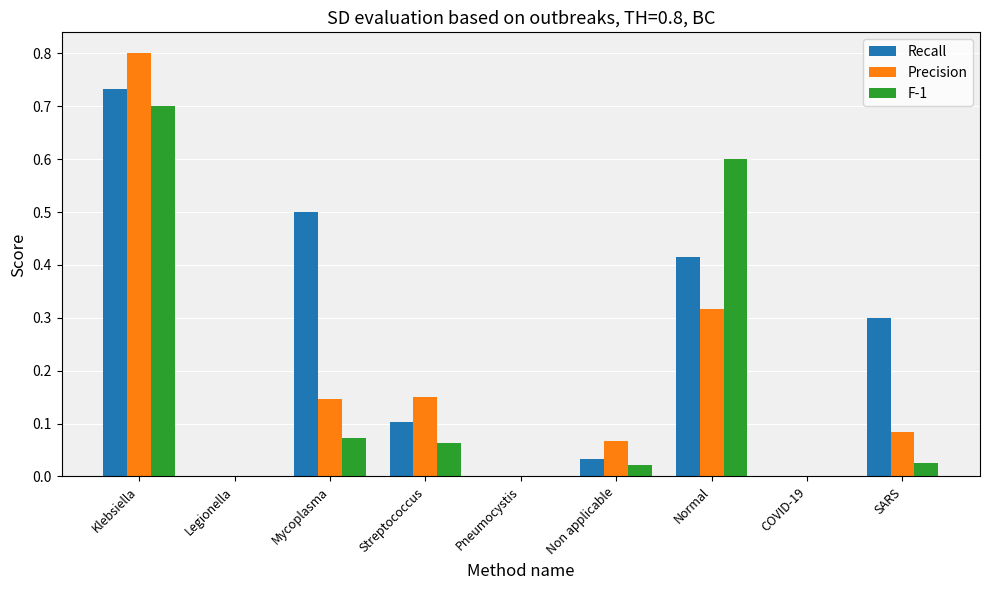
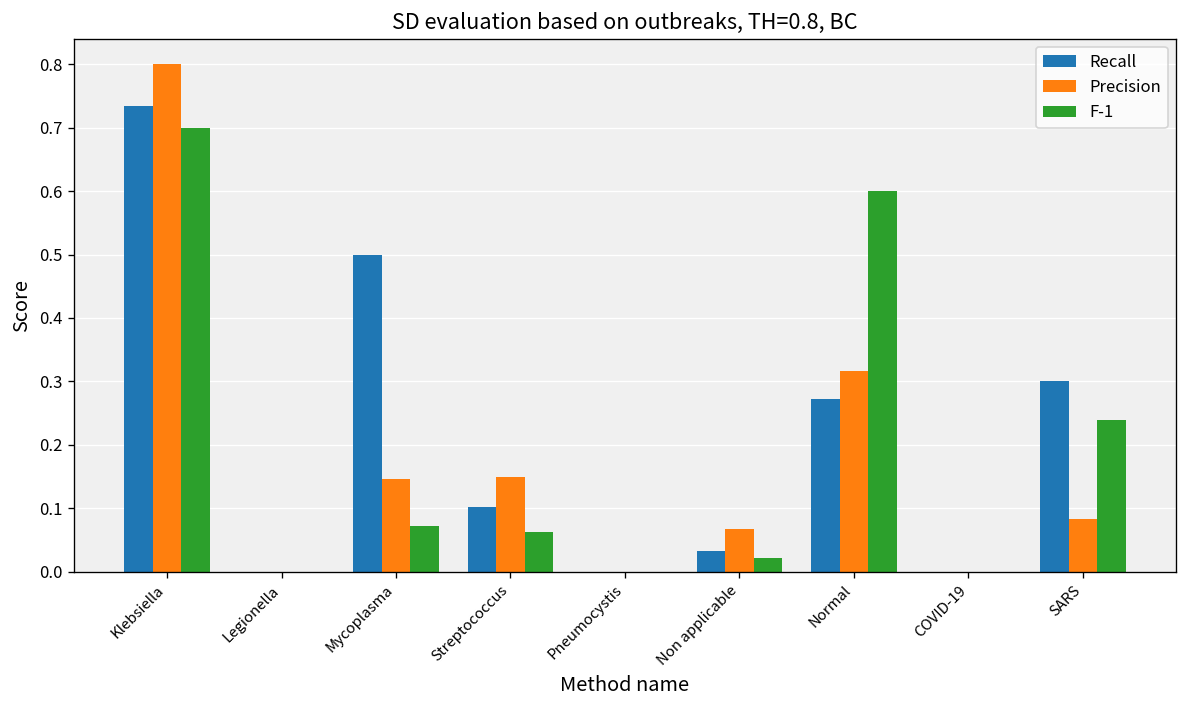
  {
    "Recall": {
      "Klebsiella": 0.73,
      "Legionella": 0.00,
      "Mycoplasma": 0.50,
      "Streptococcus": 0.10,
      "Pneumocystis": 0.00,
      "Non applicable": 0.03,
-     "Normal": 0.42,
+     "Normal": 0.27,
      "COVID-19": 0.00,
      "SARS": 0.30
    },
    "Precision": {
      "Klebsiella": 0.80,
      "Legionella": 0.00,
      "Mycoplasma": 0.15,
      "Streptococcus": 0.15,
      "Pneumocystis": 0.00,
      "Non applicable": 0.07,
      "Normal": 0.32,
      "COVID-19": 0.00,
      "SARS": 0.08
    },
    "F-1": {
      "Klebsiella": 0.70,
      "Legionella": 0.00,
      "Mycoplasma": 0.07,
      "Streptococcus": 0.06,
      "Pneumocystis": 0.00,
      "Non applicable": 0.02,
      "Normal": 0.60,
      "COVID-19": 0.00,
-     "SARS": 0.02
+     "SARS": 0.24
    }
  }
